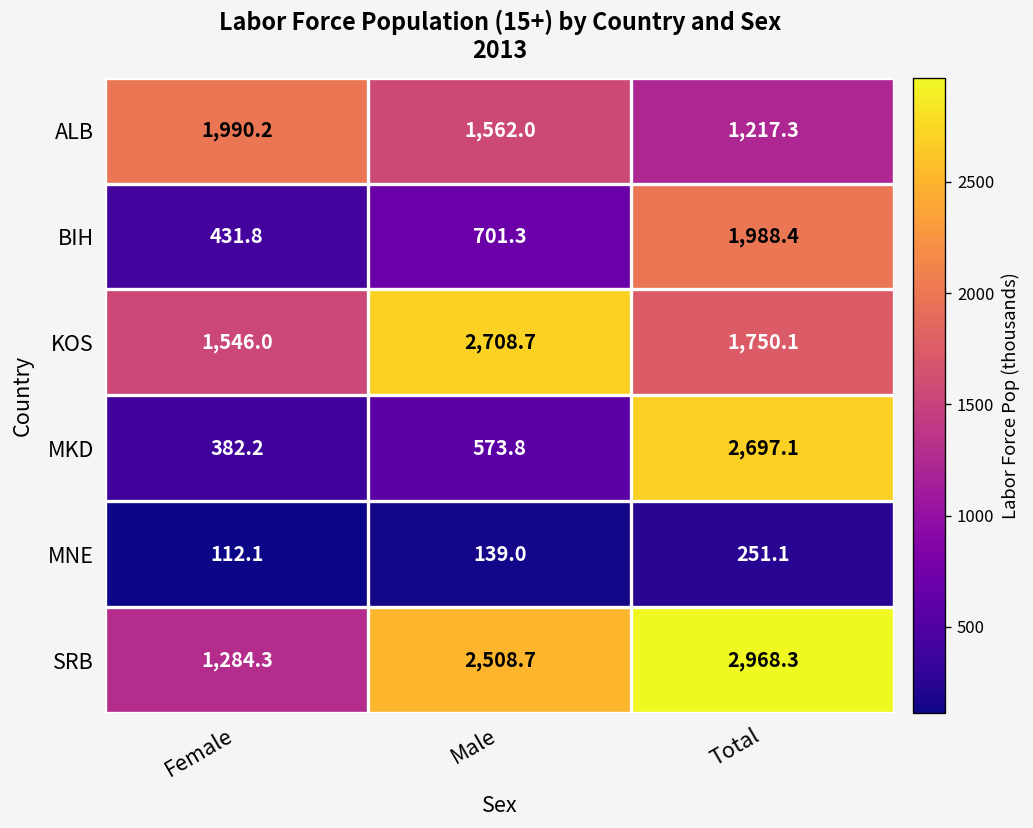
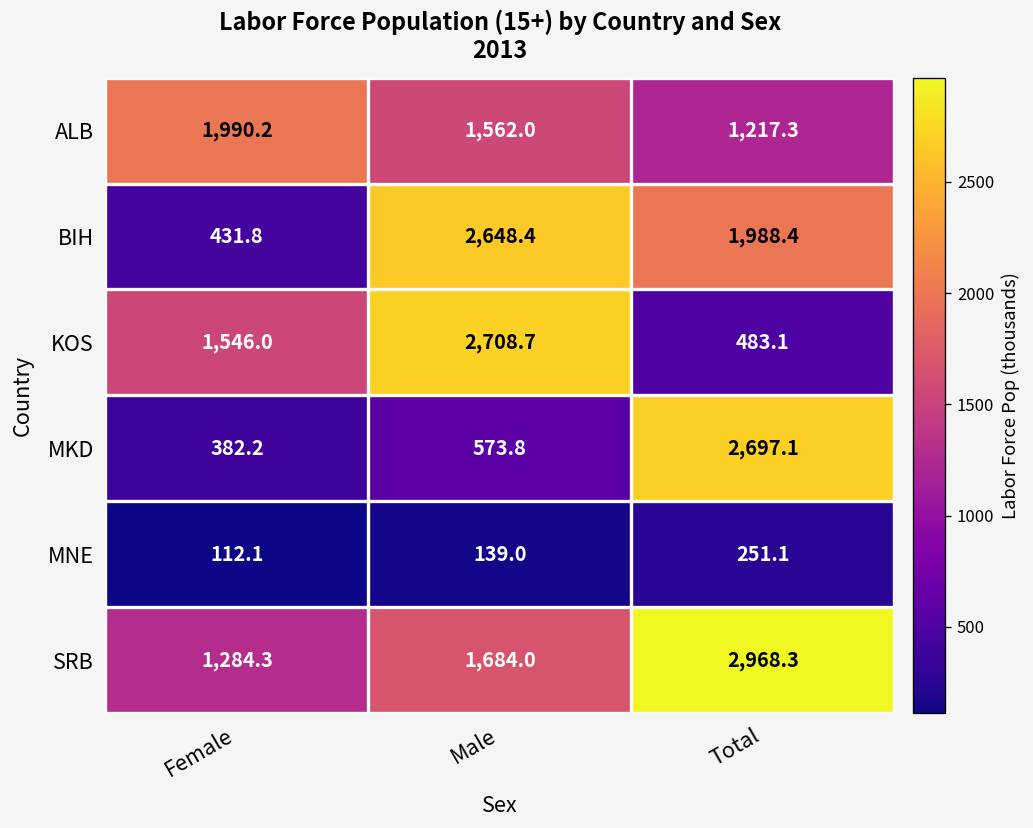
  {
    "ALB": {
      "Female": "1,990.2",
      "Male": "1,562.0",
      "Total": "1,217.3"
    },
    "BIH": {
      "Female": "431.8",
-     "Male": "701.3",
+     "Male": "2,648.4",
      "Total": "1,988.4"
    },
    "KOS": {
      "Female": "1,546.0",
      "Male": "2,708.7",
-     "Total": "1,750.1"
+     "Total": "483.1"
    },
    "MKD": {
      "Female": "382.2",
      "Male": "573.8",
      "Total": "2,697.1"
    },
    "MNE": {
      "Female": "112.1",
      "Male": "139.0",
      "Total": "251.1"
    },
    "SRB": {
      "Female": "1,284.3",
-     "Male": "2,508.7",
+     "Male": "1,684.0",
      "Total": "2,968.3"
    }
  }
